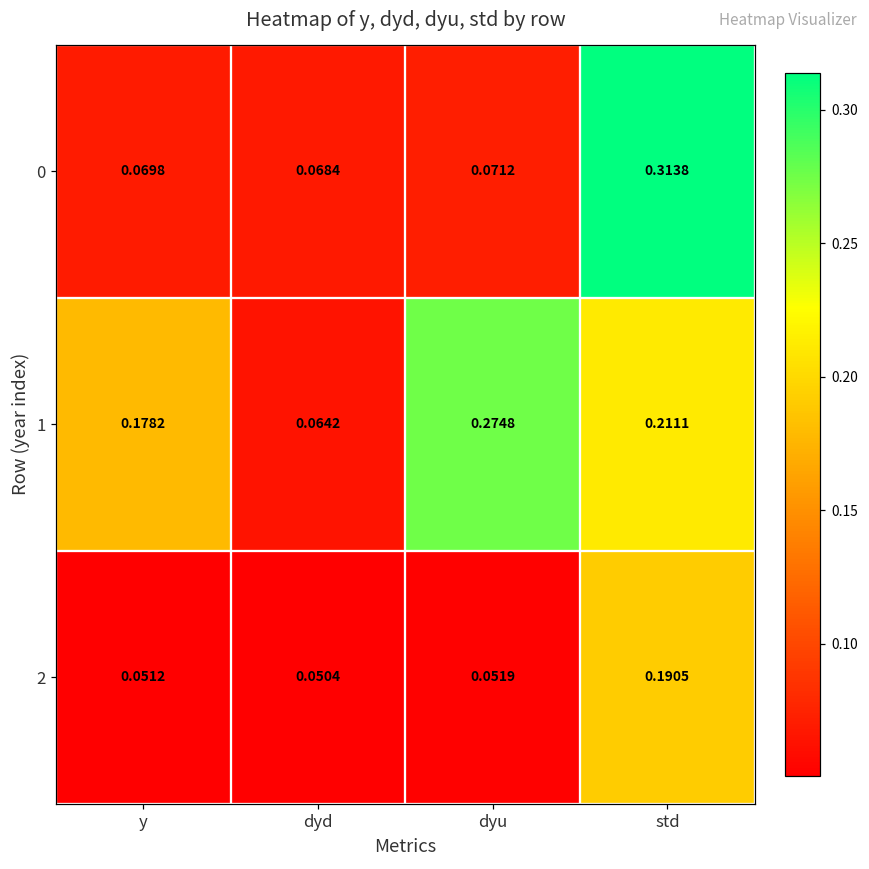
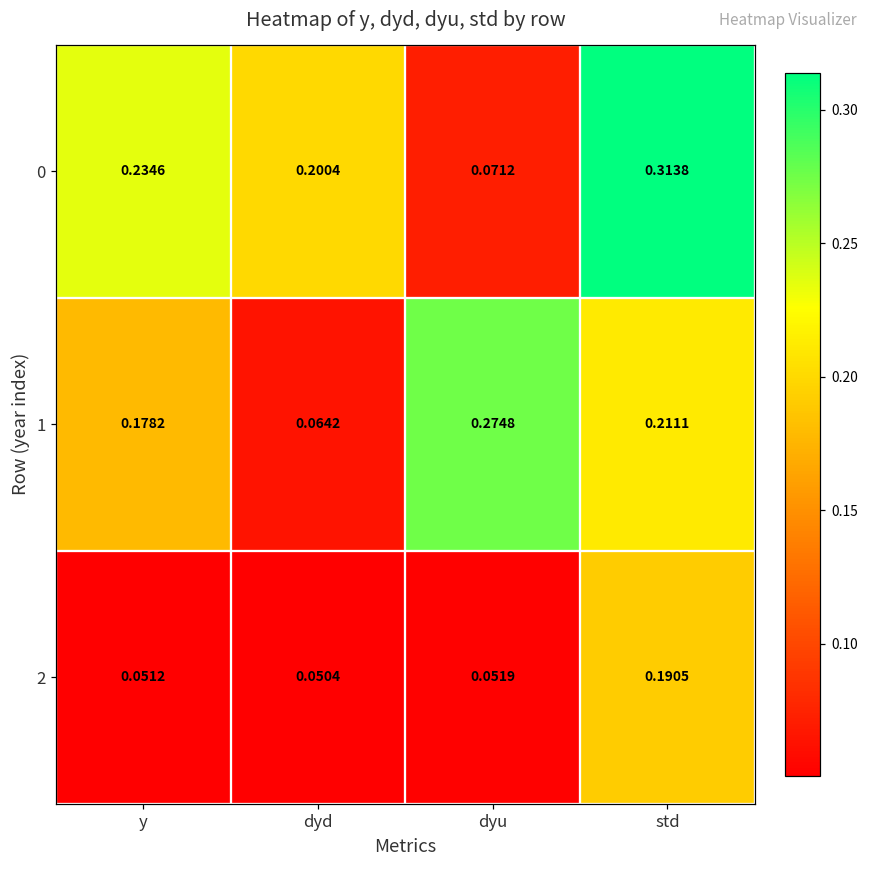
  {
    "0": {
-     "y": 0.0698,
-     "dyd": 0.0684,
+     "y": 0.2346,
+     "dyd": 0.2004,
      "dyu": 0.0712,
      "std": 0.3138
    },
    "1": {
      "y": 0.1782,
      "dyd": 0.0642,
      "dyu": 0.2748,
      "std": 0.2111
    },
    "2": {
      "y": 0.0512,
      "dyd": 0.0504,
      "dyu": 0.0519,
      "std": 0.1905
    }
  }
